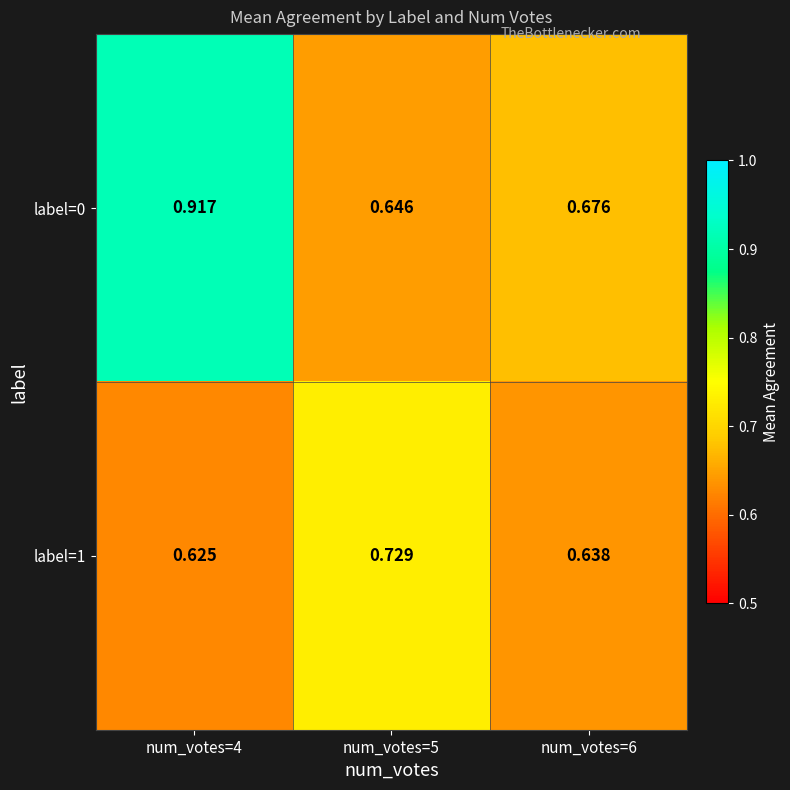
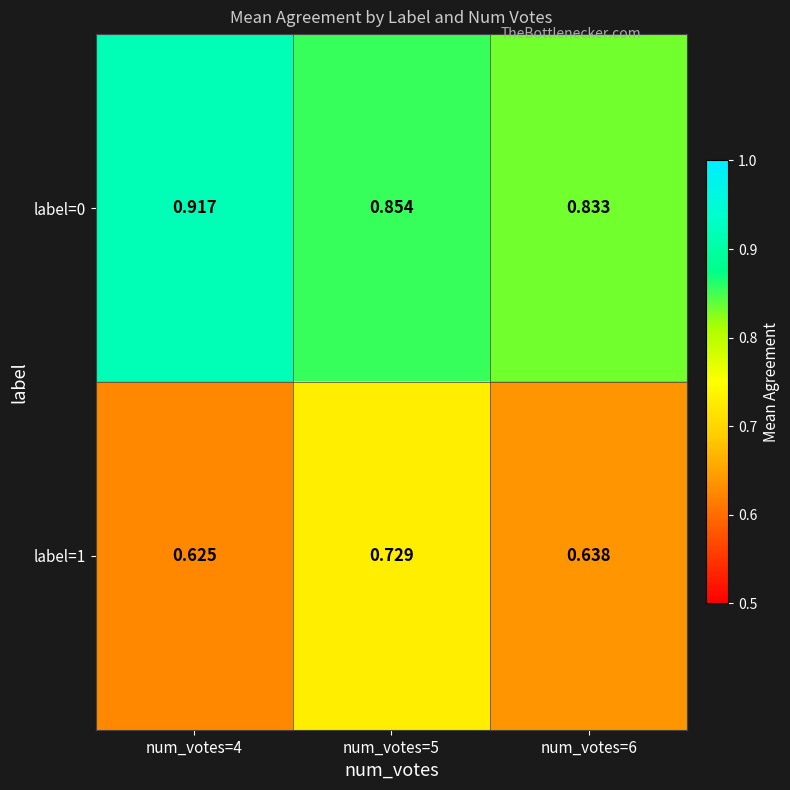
  {
    "label=0": {
      "num_votes=4": 0.917,
-     "num_votes=5": 0.646,
-     "num_votes=6": 0.676
+     "num_votes=5": 0.854,
+     "num_votes=6": 0.833
    },
    "label=1": {
      "num_votes=4": 0.625,
      "num_votes=5": 0.729,
      "num_votes=6": 0.638
    }
  }
